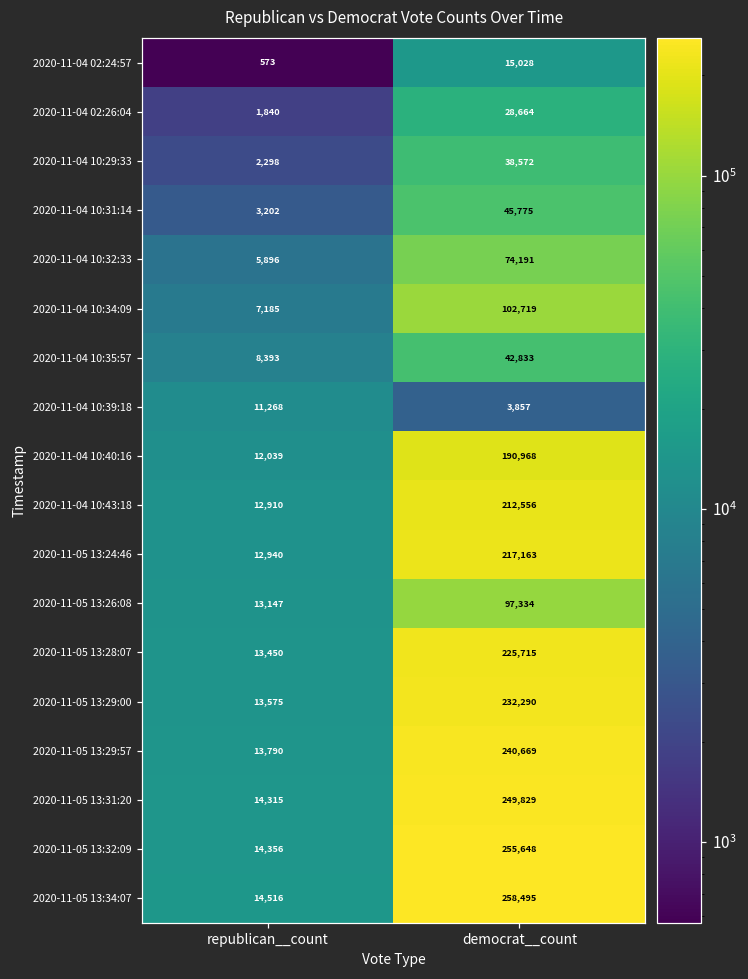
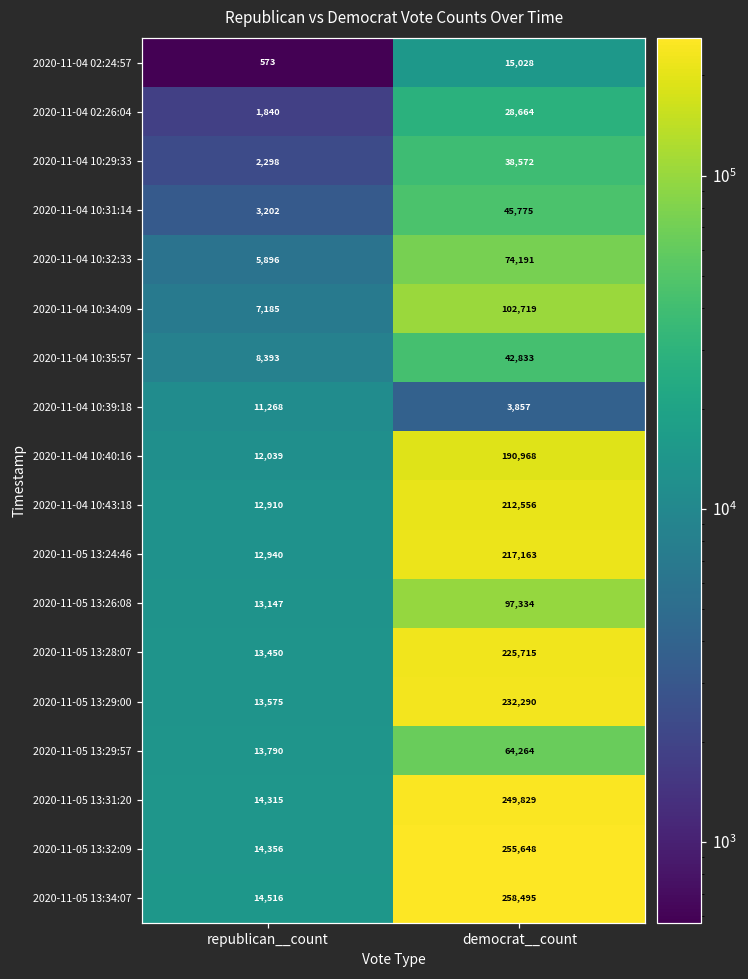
  {
    "2020-11-04 02:24:57": {
      "republican__count": "573",
      "democrat__count": "15,028"
    },
    "2020-11-04 02:26:04": {
      "republican__count": "1,840",
      "democrat__count": "28,664"
    },
    "2020-11-04 10:29:33": {
      "republican__count": "2,298",
      "democrat__count": "38,572"
    },
    "2020-11-04 10:31:14": {
      "republican__count": "3,202",
      "democrat__count": "45,775"
    },
    "2020-11-04 10:32:33": {
      "republican__count": "5,896",
      "democrat__count": "74,191"
    },
    "2020-11-04 10:34:09": {
      "republican__count": "7,185",
      "democrat__count": "102,719"
    },
    "2020-11-04 10:35:57": {
      "republican__count": "8,393",
      "democrat__count": "42,833"
    },
    "2020-11-04 10:39:18": {
      "republican__count": "11,268",
      "democrat__count": "3,857"
    },
    "2020-11-04 10:40:16": {
      "republican__count": "12,039",
      "democrat__count": "190,968"
    },
    "2020-11-04 10:43:18": {
      "republican__count": "12,910",
      "democrat__count": "212,556"
    },
    "2020-11-05 13:24:46": {
      "republican__count": "12,940",
      "democrat__count": "217,163"
    },
    "2020-11-05 13:26:08": {
      "republican__count": "13,147",
      "democrat__count": "97,334"
    },
    "2020-11-05 13:28:07": {
      "republican__count": "13,450",
      "democrat__count": "225,715"
    },
    "2020-11-05 13:29:00": {
      "republican__count": "13,575",
      "democrat__count": "232,290"
    },
    "2020-11-05 13:29:57": {
      "republican__count": "13,790",
-     "democrat__count": "240,669"
+     "democrat__count": "64,264"
    },
    "2020-11-05 13:31:20": {
      "republican__count": "14,315",
      "democrat__count": "249,829"
    },
    "2020-11-05 13:32:09": {
      "republican__count": "14,356",
      "democrat__count": "255,648"
    },
    "2020-11-05 13:34:07": {
      "republican__count": "14,516",
      "democrat__count": "258,495"
    }
  }
